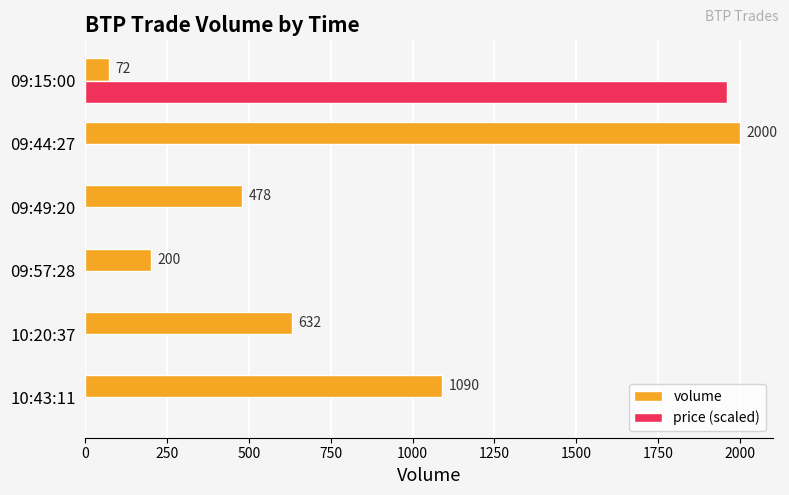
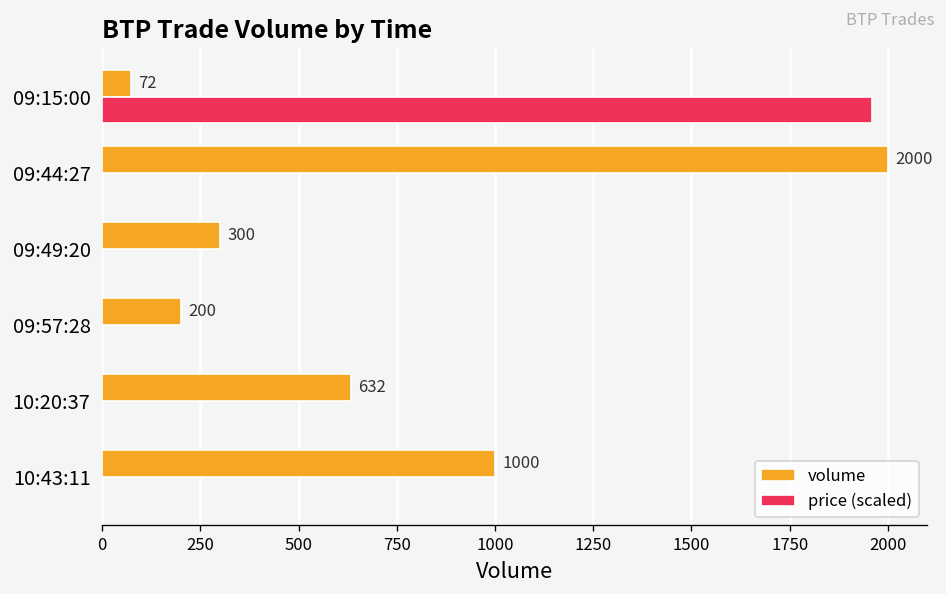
  {
    "volume": {
      "09:15:00": 72,
      "09:44:27": 2000,
-     "09:49:20": 478,
+     "09:49:20": 300,
      "09:57:28": 200,
      "10:20:37": 632,
-     "10:43:11": 1090
+     "10:43:11": 1000
    },
    "price (scaled)": {
      "09:15:00": 1960,
      "09:44:27": 0,
      "09:49:20": 0,
      "09:57:28": 0,
      "10:20:37": 0,
      "10:43:11": 0
    }
  }
